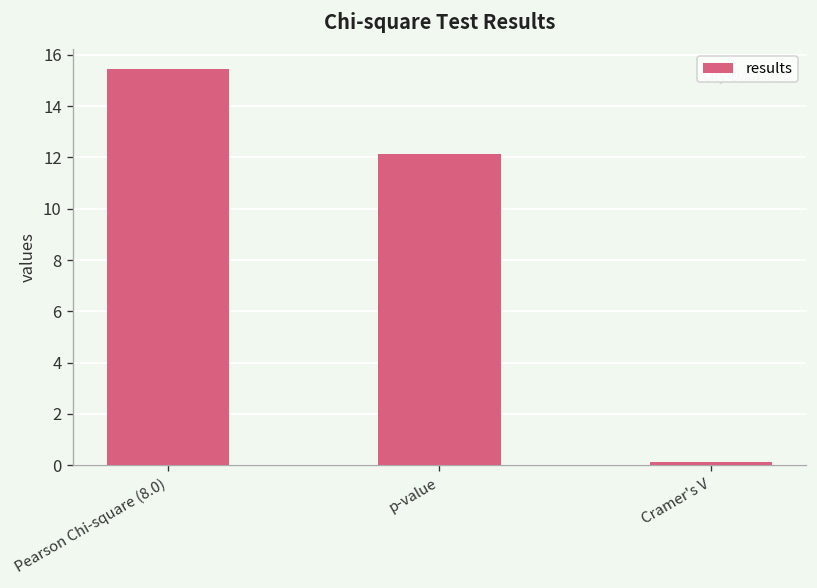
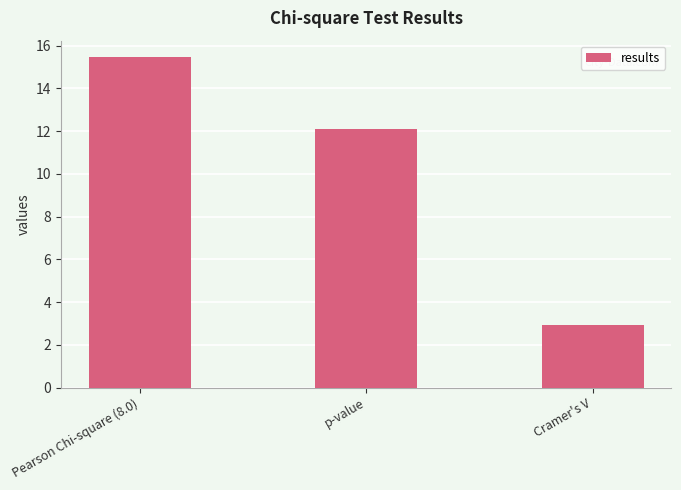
  {
    "Pearson Chi-square (8.0)": 15.5,
    "p-value": 12.1,
-   "Cramer's V": 0.1
+   "Cramer's V": 2.9
  }
